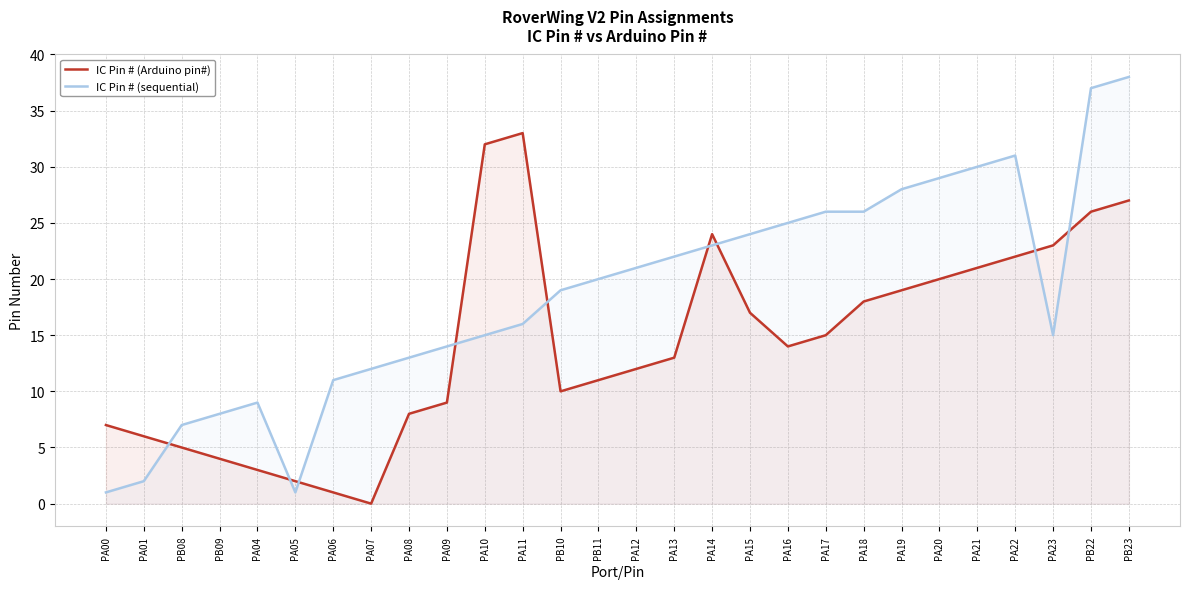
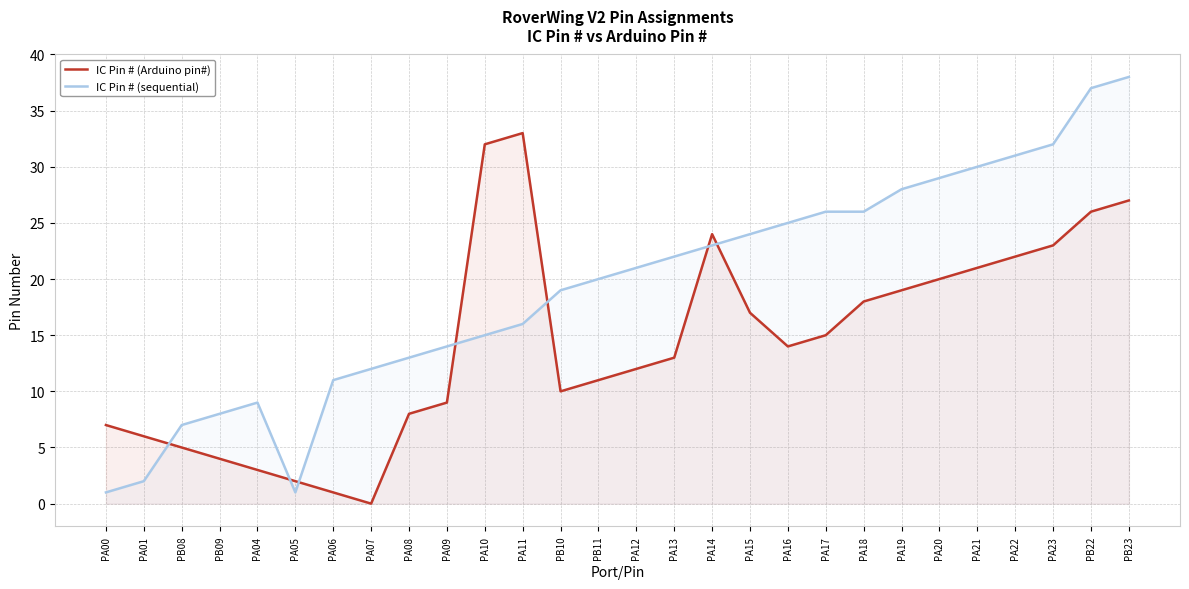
  {
    "IC Pin # (Arduino pin#)": {
      "PA00": 7,
      "PA01": 6,
      "PB08": 5,
      "PB09": 4,
      "PA04": 3,
      "PA05": 2,
      "PA06": 1,
      "PA07": 0,
      "PA08": 8,
      "PA09": 9,
      "PA10": 32,
      "PA11": 33,
      "PB10": 10,
      "PB11": 11,
      "PA12": 12,
      "PA13": 13,
      "PA14": 24,
      "PA15": 17,
      "PA16": 14,
      "PA17": 15,
      "PA18": 18,
      "PA19": 19,
      "PA20": 20,
      "PA21": 21,
      "PA22": 22,
      "PA23": 23,
      "PB22": 26,
      "PB23": 27
    },
    "IC Pin # (sequential)": {
      "PA00": 1,
      "PA01": 2,
      "PB08": 7,
      "PB09": 8,
      "PA04": 9,
      "PA05": 1,
      "PA06": 11,
      "PA07": 12,
      "PA08": 13,
      "PA09": 14,
      "PA10": 15,
      "PA11": 16,
      "PB10": 19,
      "PB11": 20,
      "PA12": 21,
      "PA13": 22,
      "PA14": 23,
      "PA15": 24,
      "PA16": 25,
      "PA17": 26,
      "PA18": 26,
      "PA19": 28,
      "PA20": 29,
      "PA21": 30,
      "PA22": 31,
-     "PA23": 15,
+     "PA23": 32,
      "PB22": 37,
      "PB23": 38
    }
  }
